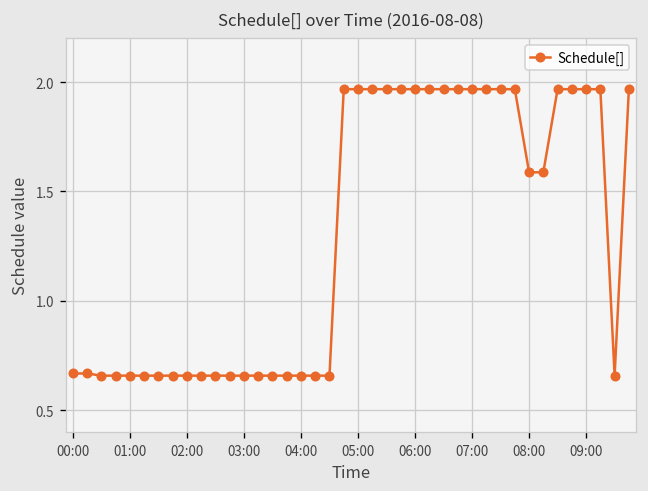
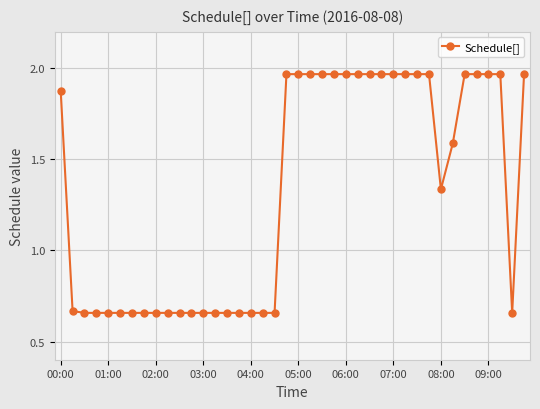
  {
-   "00:00": 0.67,
+   "00:00": 1.87,
    "01:00": 0.66,
    "02:00": 0.66,
    "03:00": 0.66,
    "04:00": 0.66,
    "05:00": 1.97,
    "06:00": 1.97,
    "07:00": 1.97,
-   "08:00": 1.59,
+   "08:00": 1.34,
    "09:00": 1.97
  }
